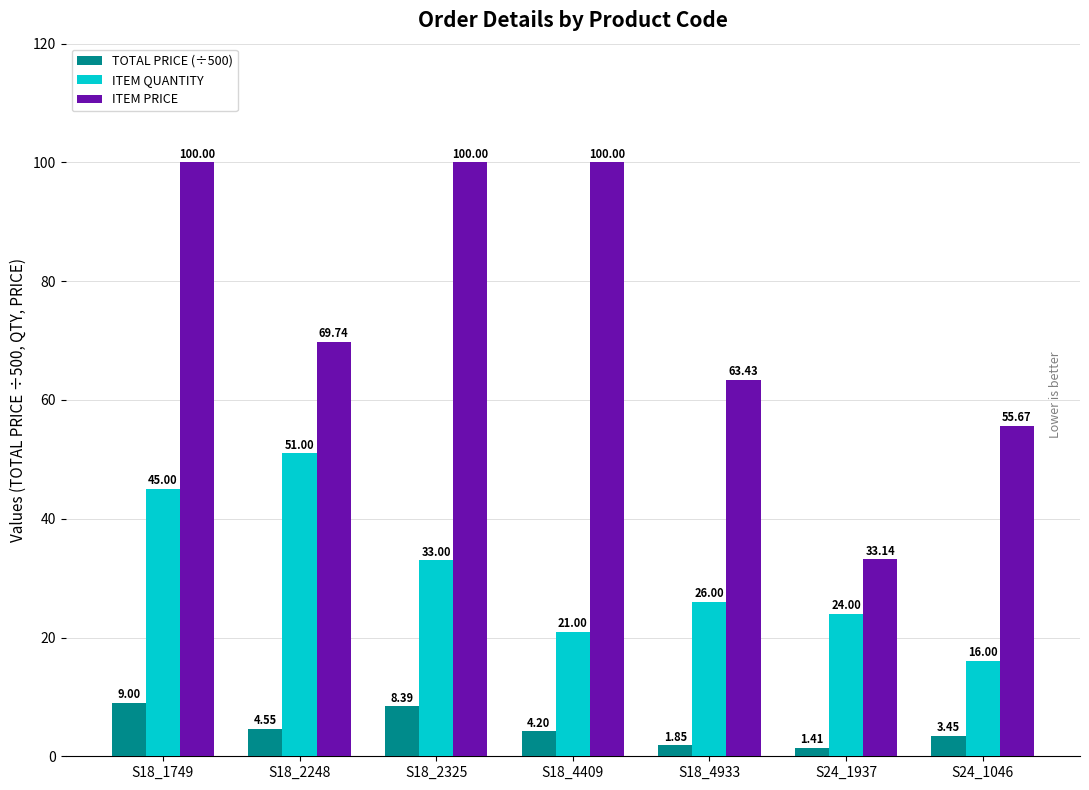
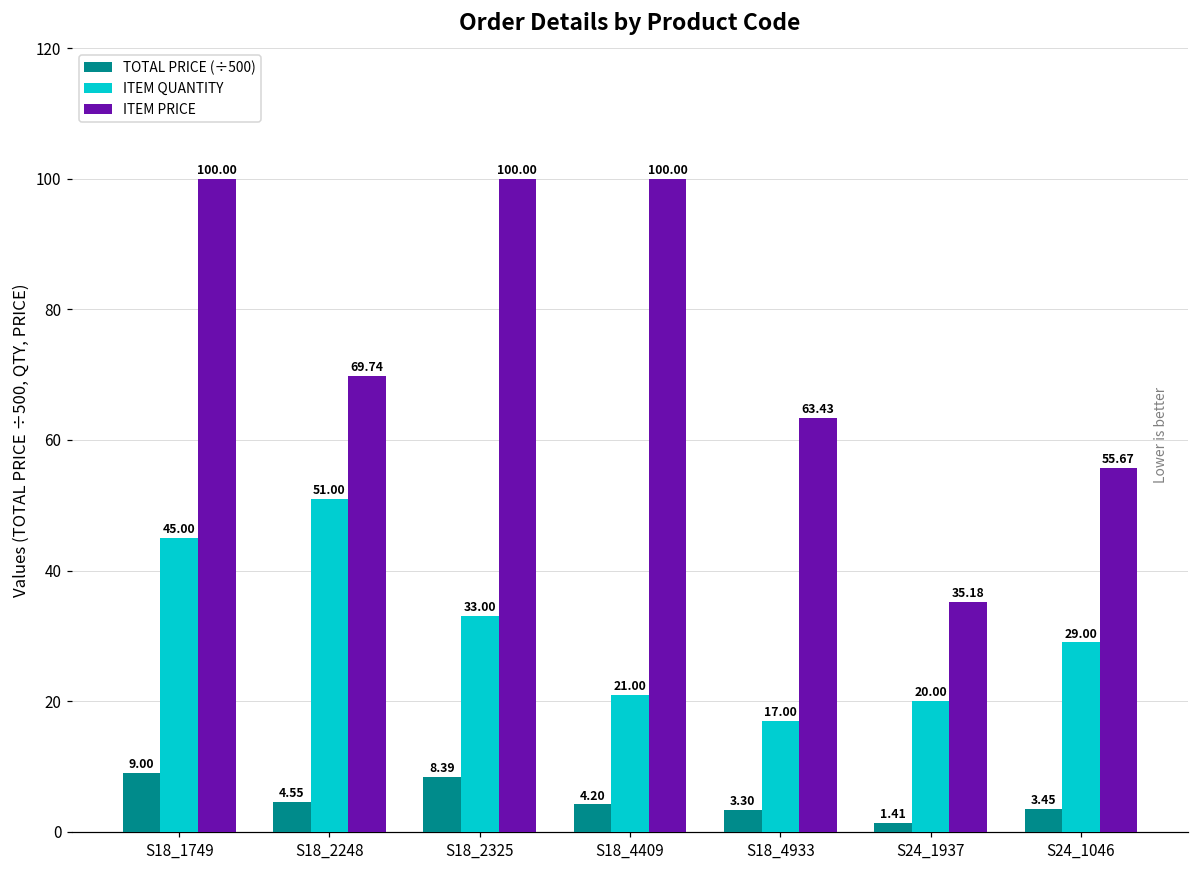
  {
    "TOTAL PRICE (÷500)": {
      "S18_1749": 9.00,
      "S18_2248": 4.55,
      "S18_2325": 8.39,
      "S18_4409": 4.20,
-     "S18_4933": 1.85,
+     "S18_4933": 3.30,
      "S24_1937": 1.41,
      "S24_1046": 3.45
    },
    "ITEM QUANTITY": {
      "S18_1749": 45.00,
      "S18_2248": 51.00,
      "S18_2325": 33.00,
      "S18_4409": 21.00,
-     "S18_4933": 26.00,
-     "S24_1937": 24.00,
-     "S24_1046": 16.00
+     "S18_4933": 17.00,
+     "S24_1937": 20.00,
+     "S24_1046": 29.00
    },
    "ITEM PRICE": {
      "S18_1749": 100.00,
      "S18_2248": 69.74,
      "S18_2325": 100.00,
      "S18_4409": 100.00,
      "S18_4933": 63.43,
-     "S24_1937": 33.14,
+     "S24_1937": 35.18,
      "S24_1046": 55.67
    }
  }
